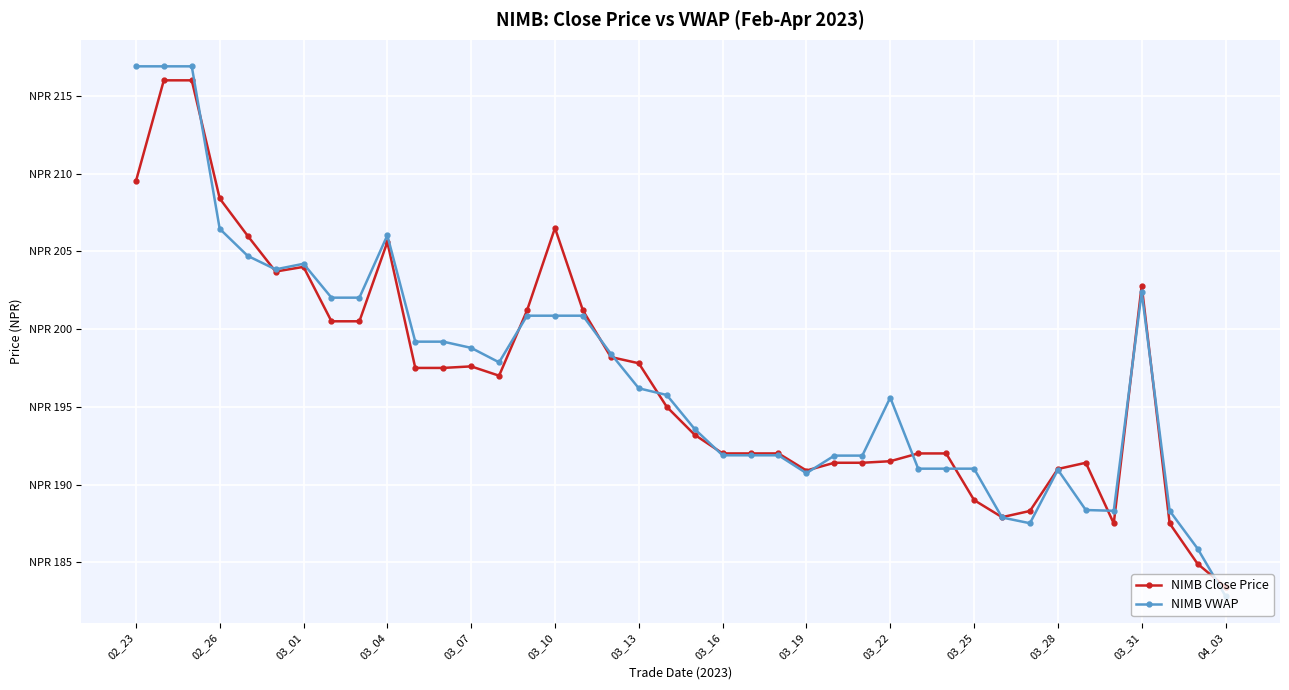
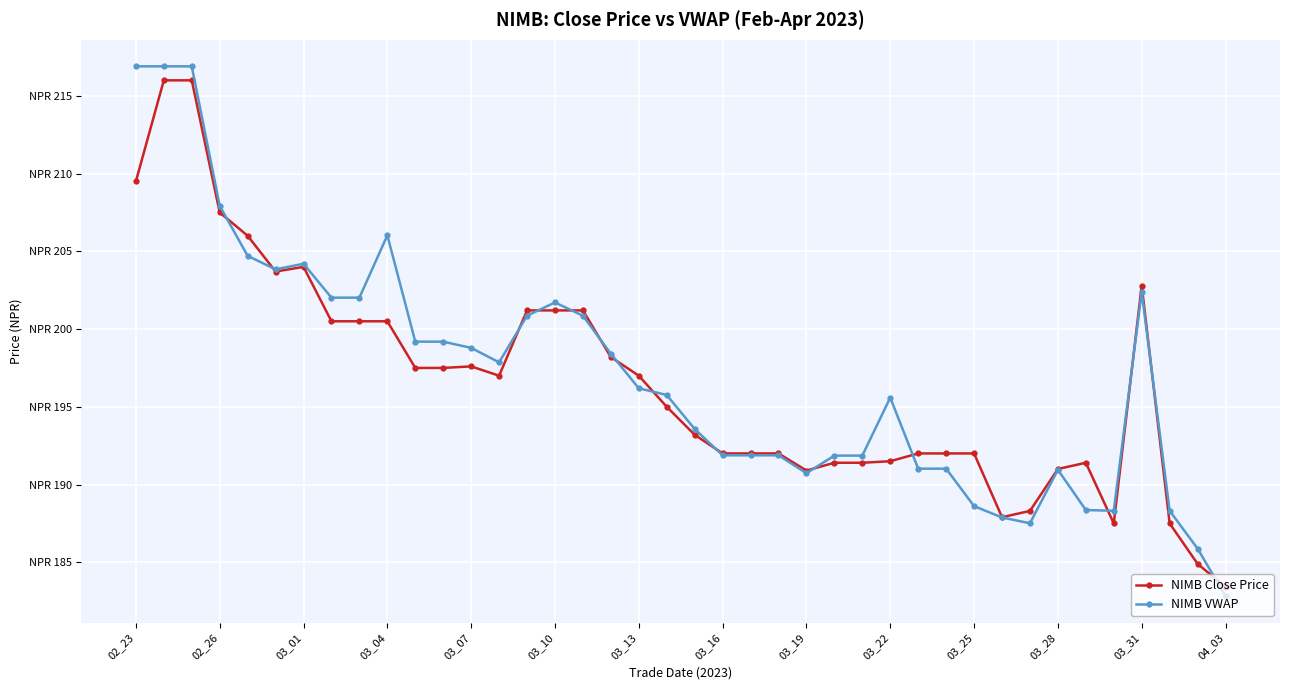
  {
    "NIMB Close Price": {
      "02_23": "NPR 209.5",
-     "02_26": "NPR 208.4",
+     "02_26": "NPR 207.5",
      "03_01": "NPR 204.0",
-     "03_04": "NPR 205.6",
+     "03_04": "NPR 200.5",
      "03_07": "NPR 197.6",
-     "03_10": "NPR 206.5",
-     "03_13": "NPR 197.8",
+     "03_10": "NPR 201.2",
+     "03_13": "NPR 197.0",
      "03_19": "NPR 190.9",
      "03_22": "NPR 191.5",
-     "03_25": "NPR 189",
+     "03_25": "NPR 192",
      "03_31": "NPR 202.8"
    },
    "NIMB VWAP": {
      "02_23": "NPR 216.9",
-     "02_26": "NPR 206.5",
+     "02_26": "NPR 207.9",
      "03_01": "NPR 204.2",
      "03_04": "NPR 206.0",
      "03_07": "NPR 198.8",
-     "03_10": "NPR 200.9",
+     "03_10": "NPR 201.7",
      "03_13": "NPR 196.2",
      "03_19": "NPR 190.7",
      "03_22": "NPR 195.6",
-     "03_25": "NPR 191.0",
+     "03_25": "NPR 188.6",
      "03_31": "NPR 202.4"
    }
  }
